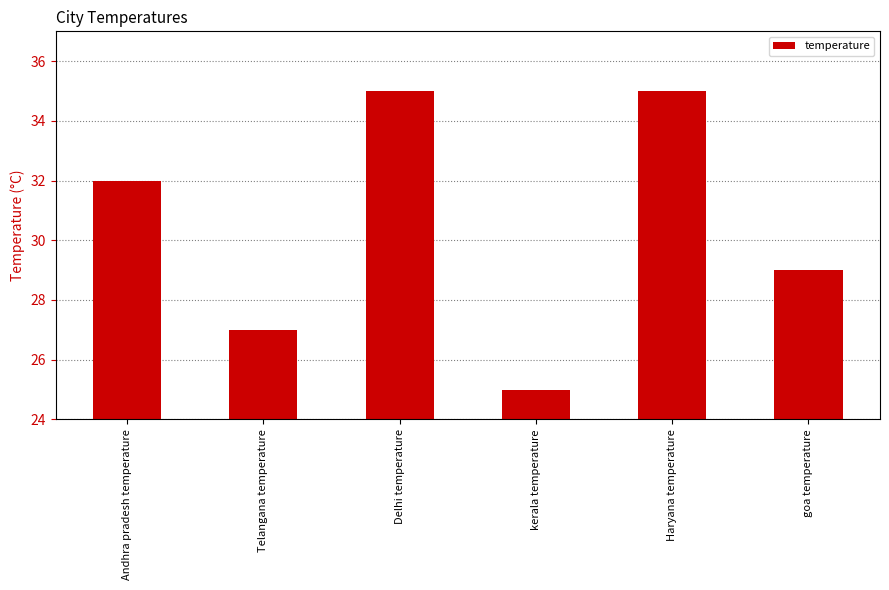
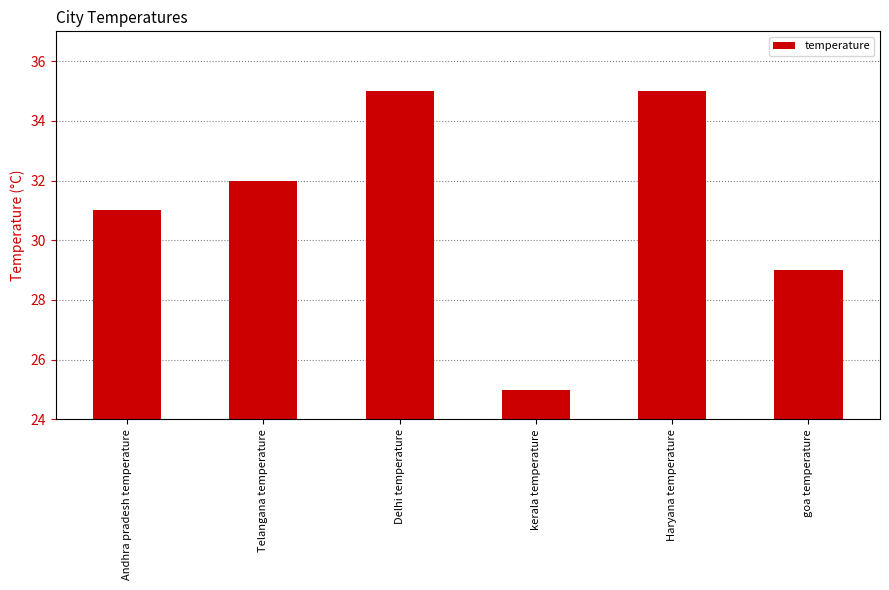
  {
-   "Andhra pradesh temperature": 32,
-   "Telangana temperature": 27,
+   "Andhra pradesh temperature": 31,
+   "Telangana temperature": 32,
    "Delhi temperature": 35,
    "kerala temperature": 25,
    "Haryana temperature": 35,
    "goa temperature": 29
  }
